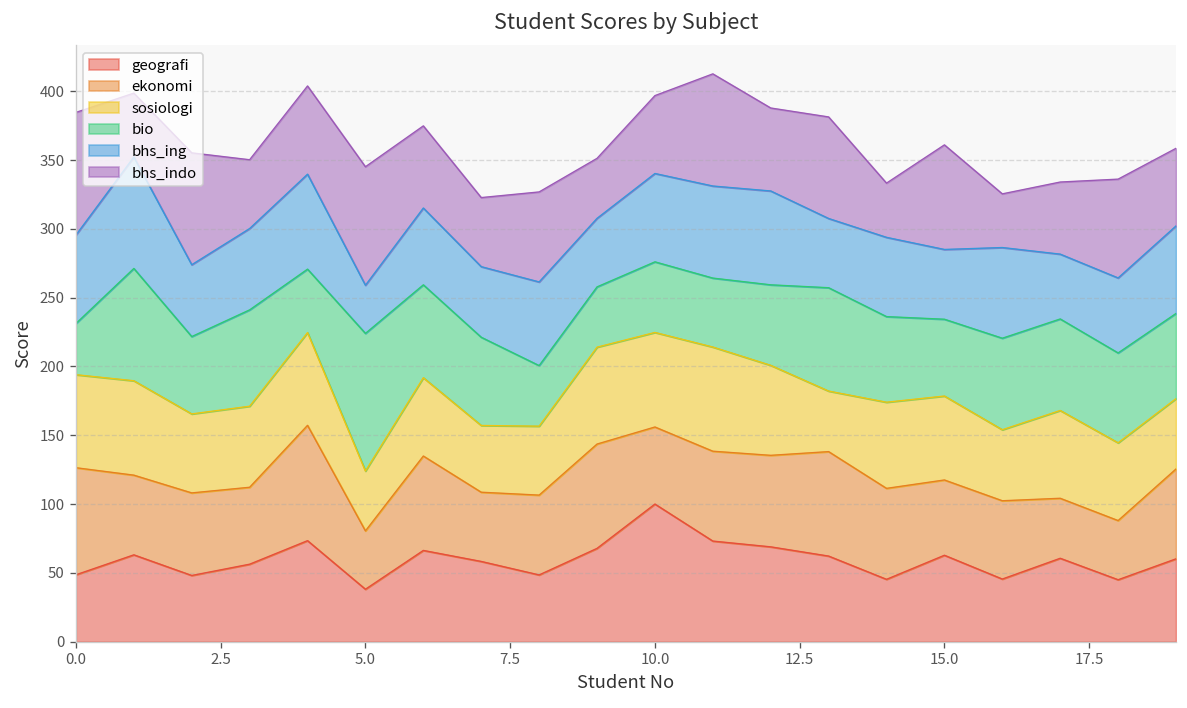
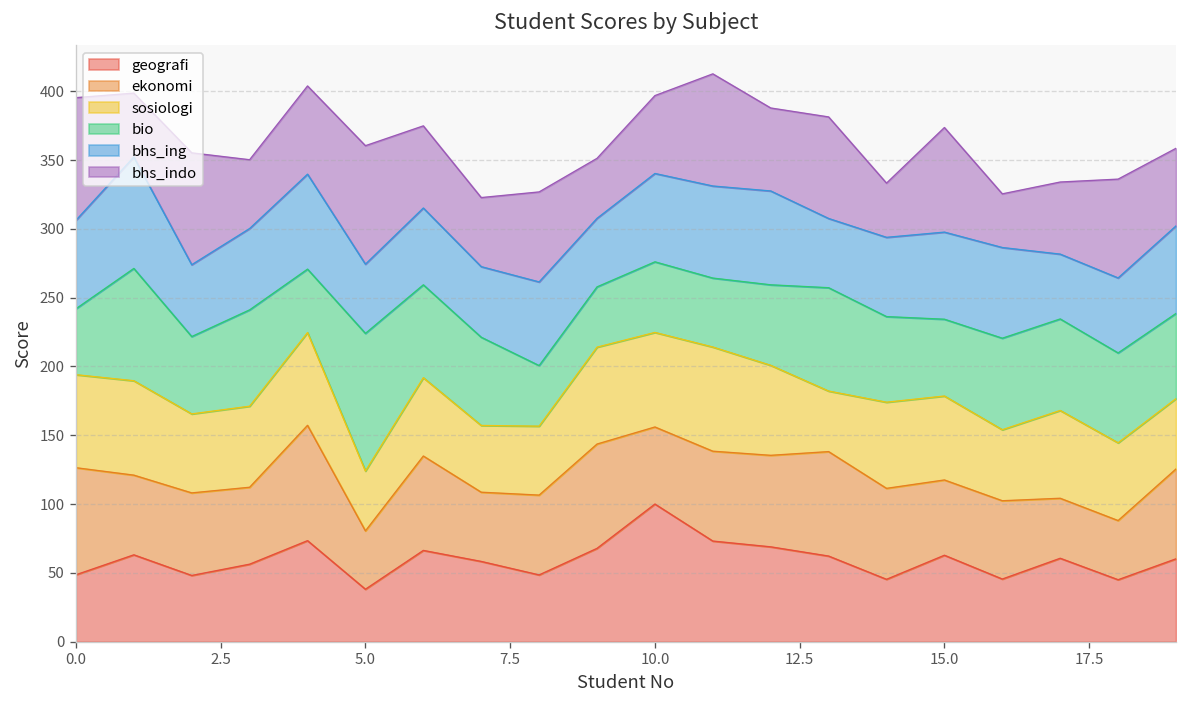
  {
    "bio": {
-     "0.0": 37,
+     "0.0": 48,
      "5.0": 100,
      "10.0": 51,
      "15.0": 56
    },
    "bhs_ing": {
      "0.0": 64,
-     "5.0": 35,
+     "5.0": 50,
      "10.0": 64,
-     "15.0": 51
+     "15.0": 63
    },
    "bhs_indo": {
      "0.0": 89,
      "5.0": 86,
      "10.0": 57,
      "15.0": 76
    }
  }
